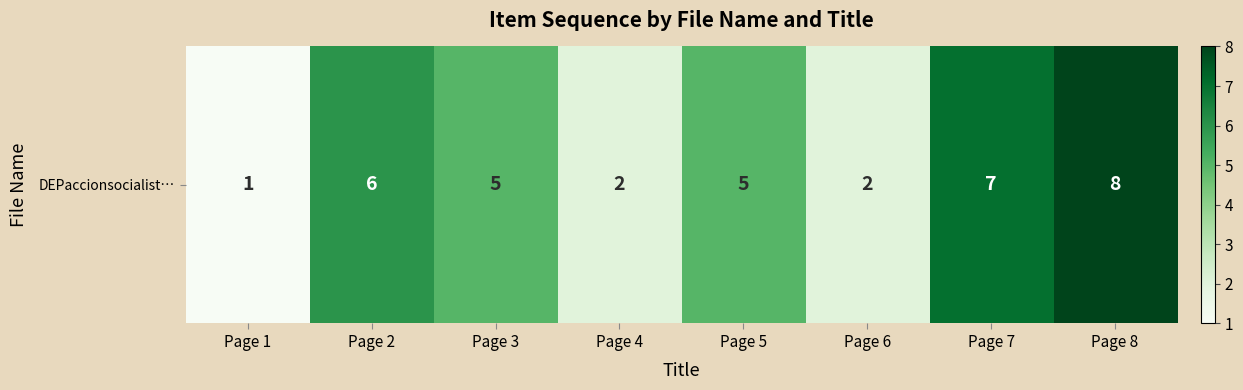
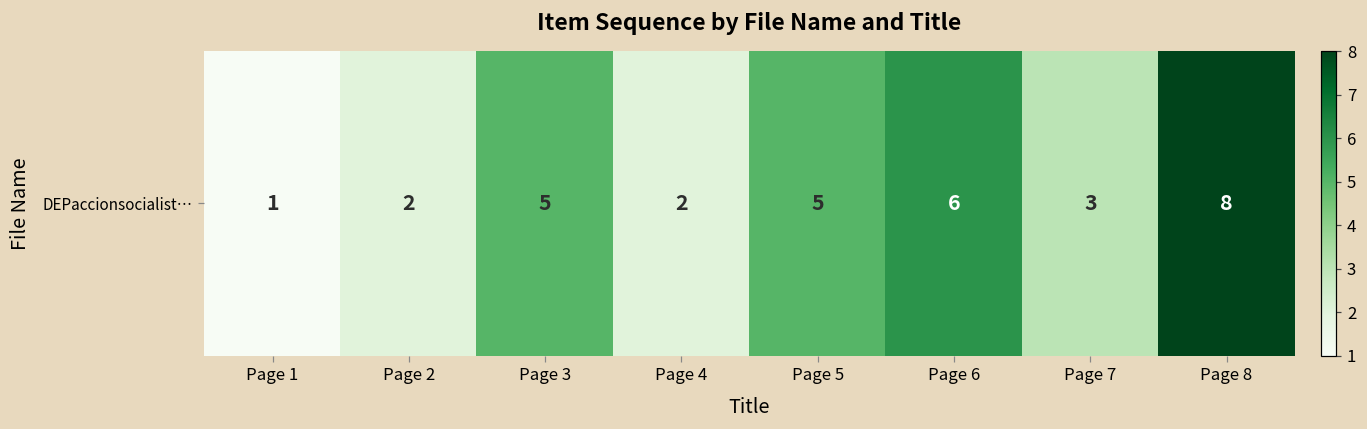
  {
    "DEPaccionsocialist…": {
      "Page 1": 1,
-     "Page 2": 6,
+     "Page 2": 2,
      "Page 3": 5,
      "Page 4": 2,
      "Page 5": 5,
-     "Page 6": 2,
-     "Page 7": 7,
+     "Page 6": 6,
+     "Page 7": 3,
      "Page 8": 8
    }
  }
